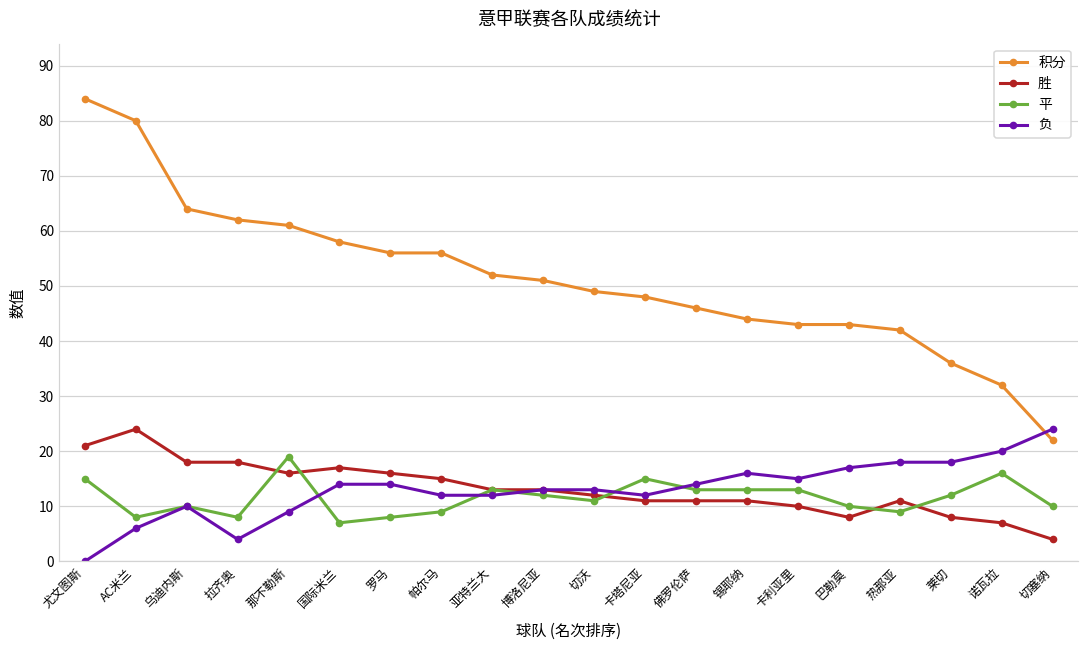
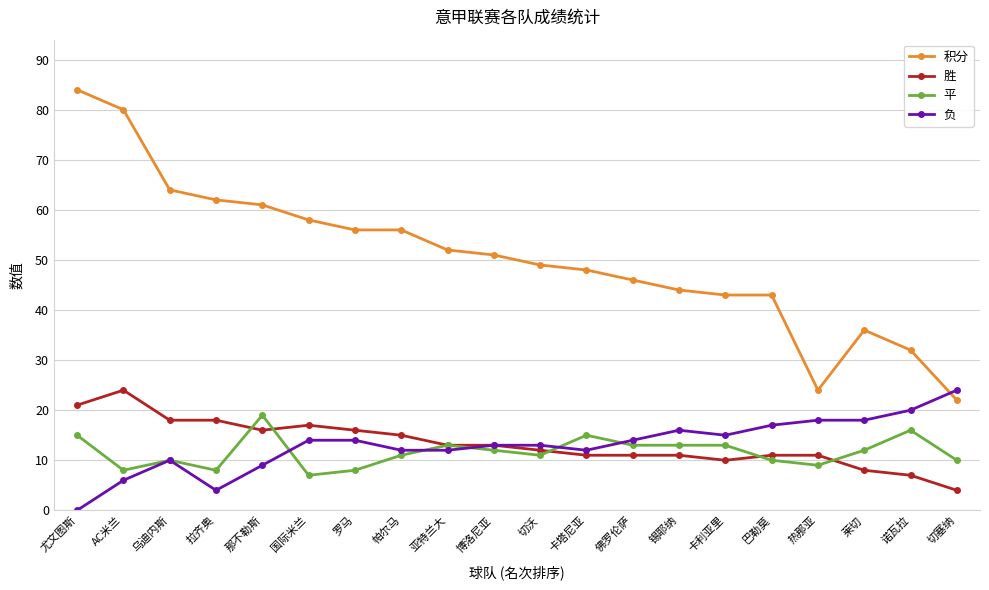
  {
    "积分": {
      "尤文图斯": 84,
      "AC米兰": 80,
      "乌迪内斯": 64,
      "拉齐奥": 62,
      "那不勒斯": 61,
      "国际米兰": 58,
      "罗马": 56,
      "帕尔马": 56,
      "亚特兰大": 52,
      "博洛尼亚": 51,
      "切沃": 49,
      "卡塔尼亚": 48,
      "佛罗伦萨": 46,
      "锡耶纳": 44,
      "卡利亚里": 43,
      "巴勒莫": 43,
-     "热那亚": 42,
+     "热那亚": 24,
      "莱切": 36,
      "诺瓦拉": 32,
      "切塞纳": 22
    },
    "胜": {
      "尤文图斯": 21,
      "AC米兰": 24,
      "乌迪内斯": 18,
      "拉齐奥": 18,
      "那不勒斯": 16,
      "国际米兰": 17,
      "罗马": 16,
      "帕尔马": 15,
      "切沃": 12,
      "卡塔尼亚": 11,
      "佛罗伦萨": 11,
      "锡耶纳": 11,
      "卡利亚里": 10,
-     "巴勒莫": 8,
+     "巴勒莫": 11,
      "热那亚": 11,
      "莱切": 8,
      "诺瓦拉": 7,
      "切塞纳": 4
    },
    "平": {
      "尤文图斯": 15,
      "AC米兰": 8,
      "拉齐奥": 8,
      "那不勒斯": 19,
      "国际米兰": 7,
      "罗马": 8,
-     "帕尔马": 9,
+     "帕尔马": 11,
      "博洛尼亚": 12,
      "切沃": 11,
      "卡塔尼亚": 15,
      "佛罗伦萨": 13,
      "锡耶纳": 13,
      "卡利亚里": 13,
      "巴勒莫": 10,
      "热那亚": 9,
      "莱切": 12,
      "诺瓦拉": 16,
      "切塞纳": 10
    },
    "负": {
      "尤文图斯": 0,
      "AC米兰": 6,
      "拉齐奥": 4,
      "那不勒斯": 9,
      "国际米兰": 14,
      "罗马": 14,
      "帕尔马": 12,
      "亚特兰大": 12,
      "切沃": 13,
      "卡塔尼亚": 12,
      "佛罗伦萨": 14,
      "锡耶纳": 16,
      "卡利亚里": 15,
      "巴勒莫": 17,
      "热那亚": 18,
      "莱切": 18,
      "诺瓦拉": 20,
      "切塞纳": 24
    }
  }
